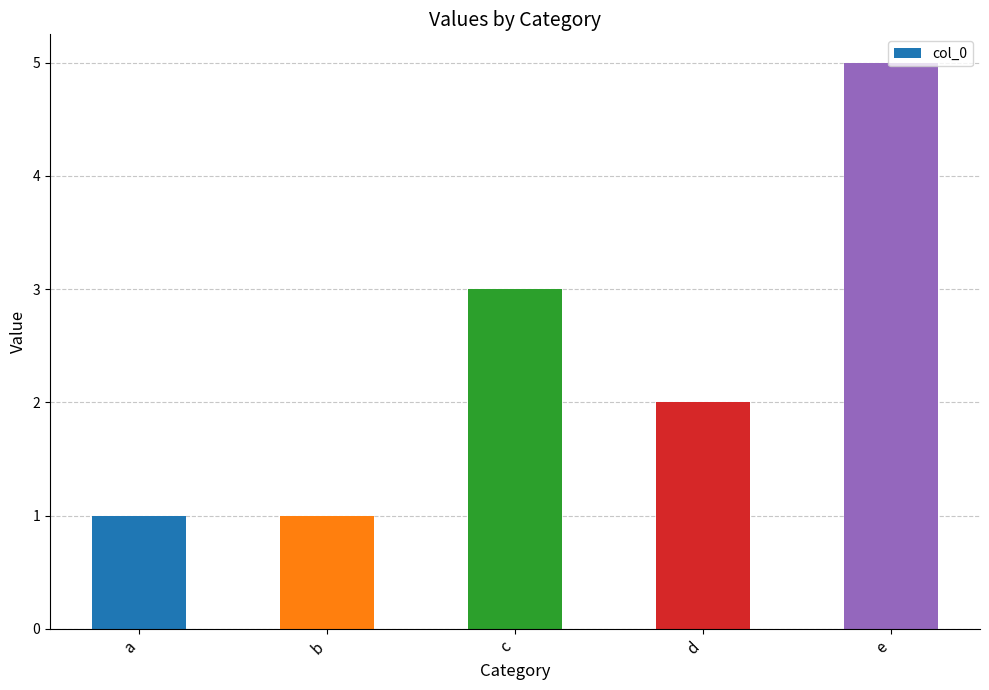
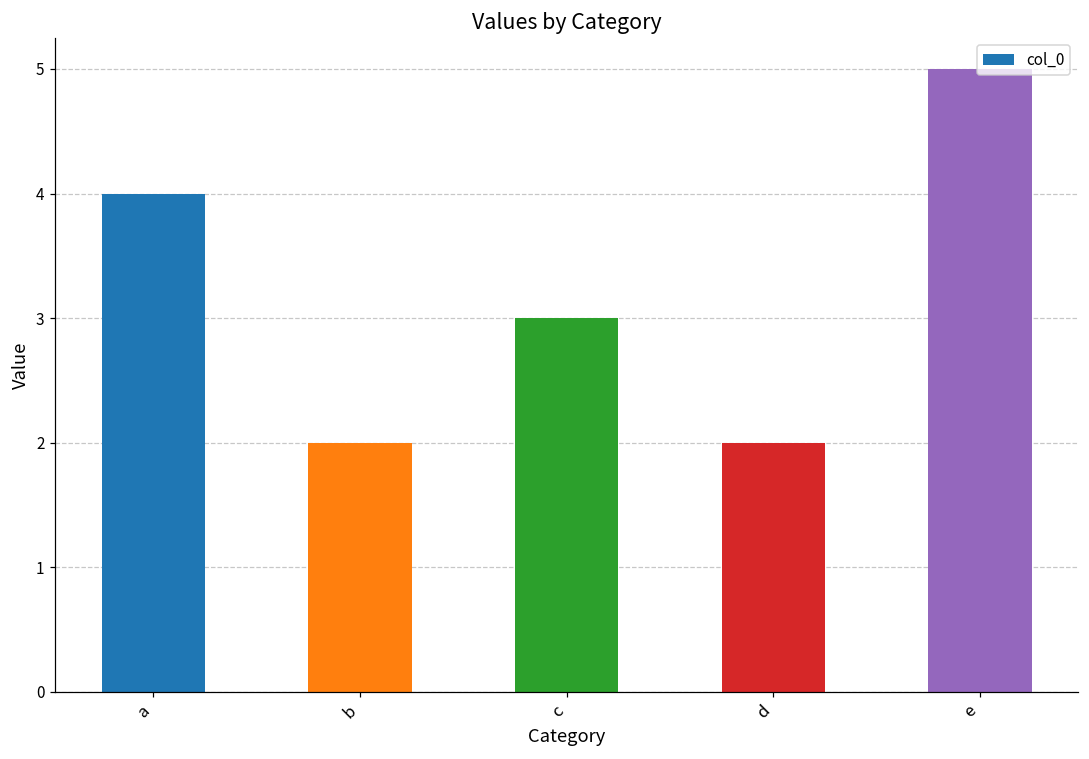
  {
-   "a": 1,
-   "b": 1,
+   "a": 4,
+   "b": 2,
    "c": 3,
    "d": 2
  }
